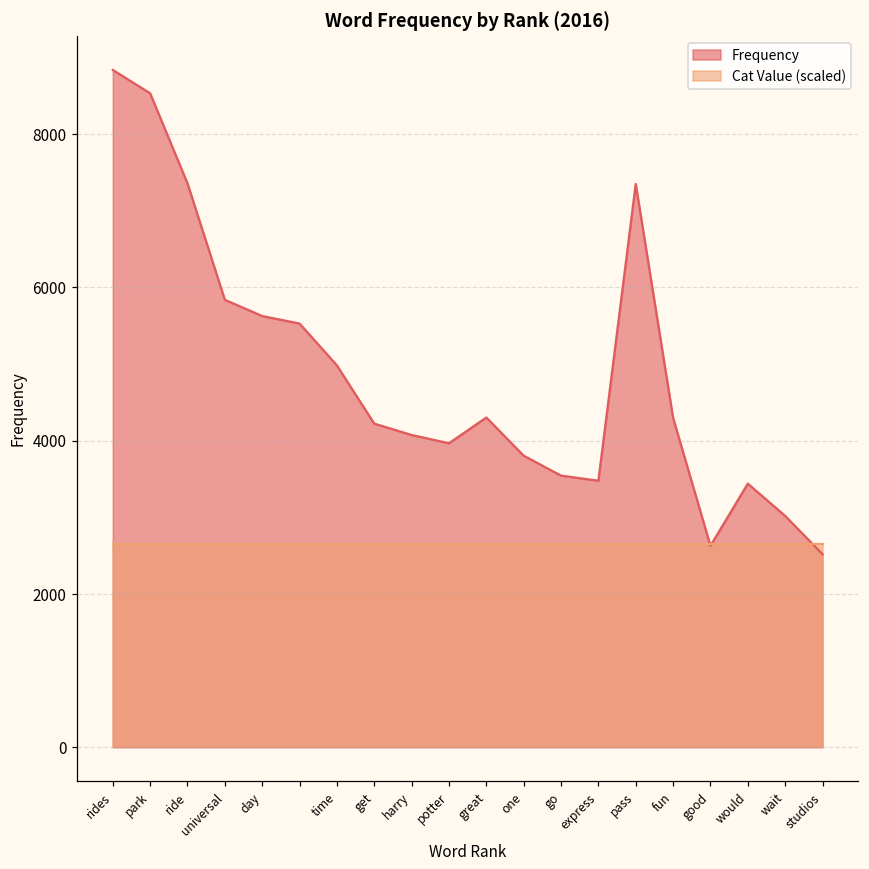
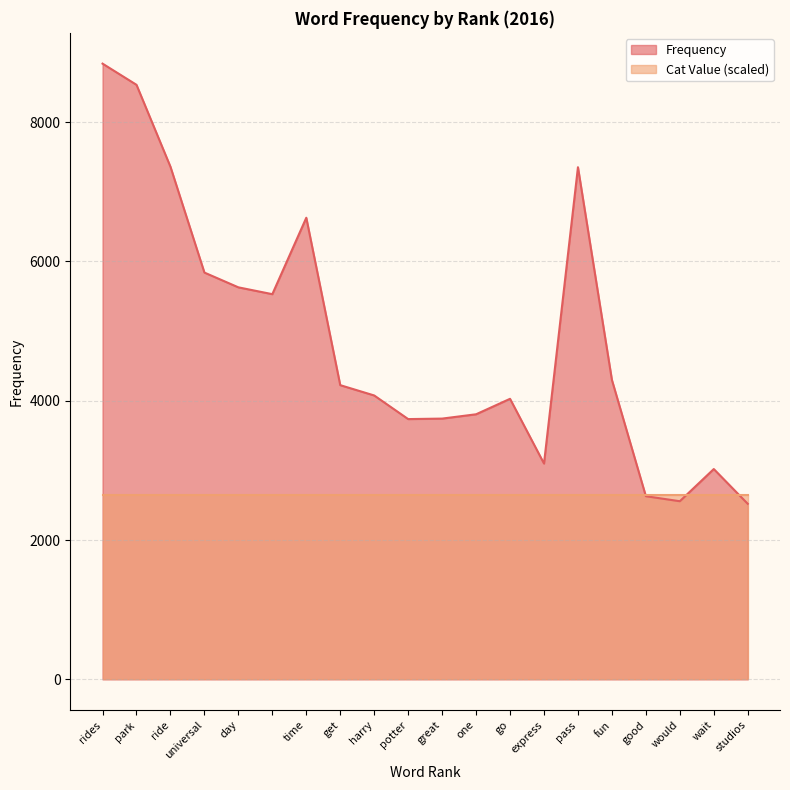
  {
    "Frequency": {
      "rides": 8800,
      "park": 8500,
      "ride": 7400,
      "universal": 5800,
      "day": 5600,
-     "time": 5000,
+     "time": 6600,
      "get": 4200,
      "harry": 4100,
-     "potter": 4000,
-     "great": 4300,
+     "potter": 3700,
+     "great": 3700,
      "one": 3800,
-     "go": 3500,
-     "express": 3500,
+     "go": 4000,
+     "express": 3100,
      "pass": 7400,
      "fun": 4300,
-     "would": 3400,
+     "would": 2600,
      "wait": 3000,
      "studios": 2500
    },
    "Cat Value (scaled)": {
      "rides": 2700,
      "park": 2700,
      "ride": 2700,
      "universal": 2700,
      "day": 2700,
      "time": 2700,
      "get": 2700,
      "harry": 2700,
      "potter": 2700,
      "great": 2700,
      "one": 2700,
      "go": 2700,
      "express": 2700,
      "pass": 2700,
      "fun": 2700,
      "would": 2700,
      "wait": 2700,
      "studios": 2700
    }
  }
